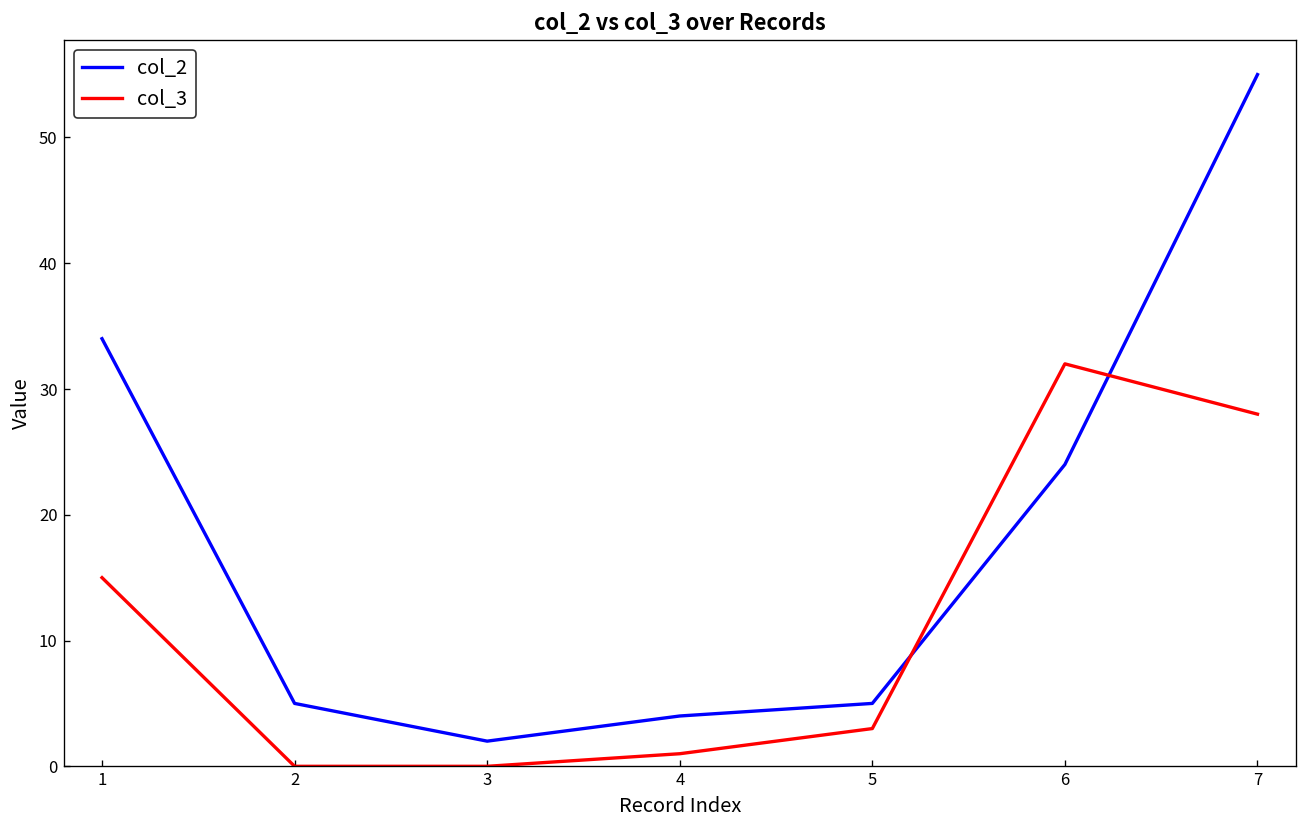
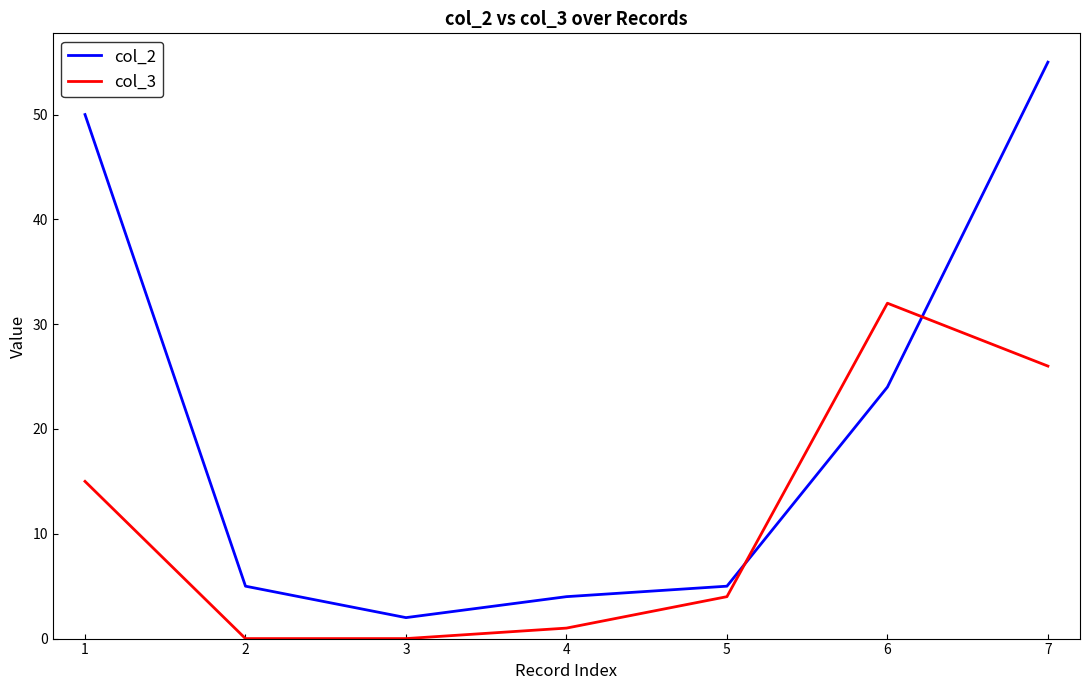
  {
    "col_2": {
-     "1": 34,
+     "1": 50,
      "2": 5,
      "3": 2,
      "4": 4,
      "5": 5,
      "6": 24,
      "7": 55
    },
    "col_3": {
      "1": 15,
      "2": 0,
      "3": 0,
      "4": 1,
-     "5": 3,
+     "5": 4,
      "6": 32,
-     "7": 28
+     "7": 26
    }
  }
